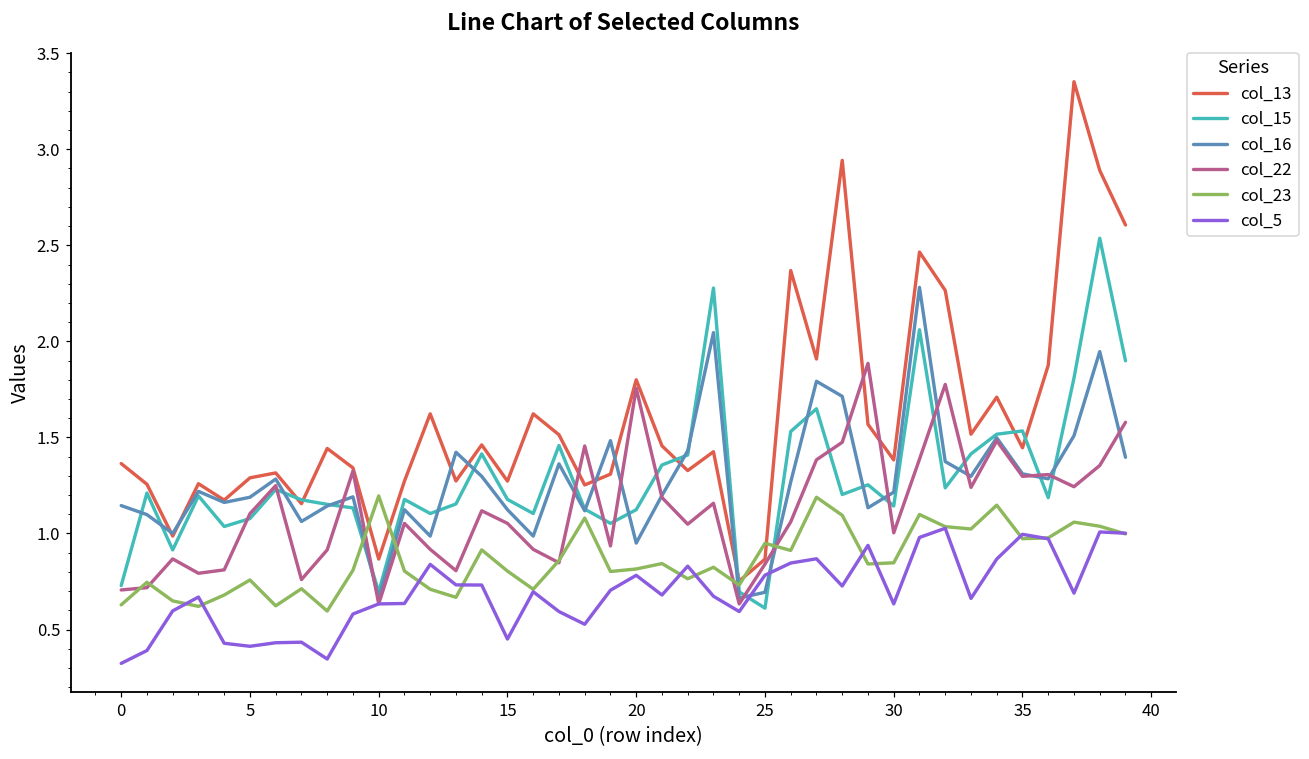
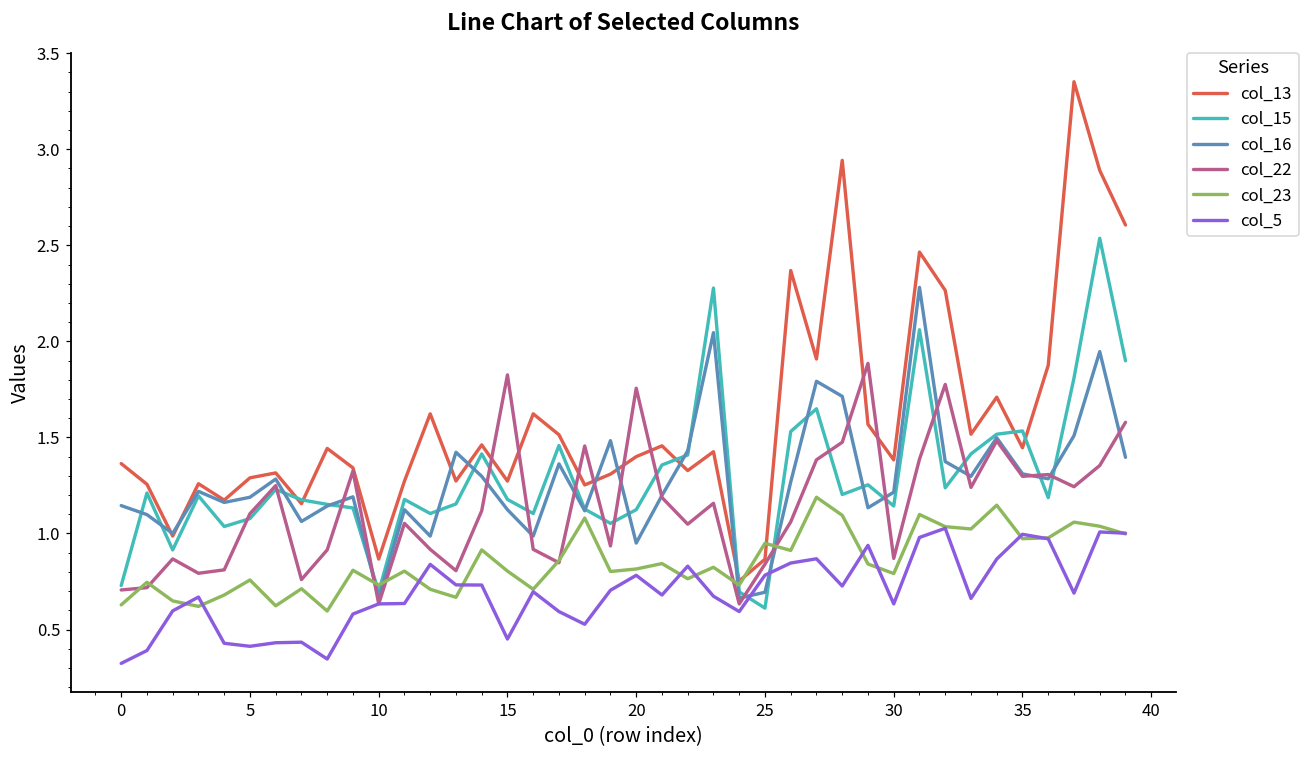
  {
    "col_13": {
      "0": 1.36,
      "5": 1.3,
      "10": 0.87,
      "15": 1.27,
-     "20": 1.8,
+     "20": 1.4,
      "25": 0.87,
      "30": 1.38,
      "35": 1.45
    },
    "col_22": {
      "0": 0.71,
      "5": 1.10,
-     "15": 1.05,
+     "15": 1.83,
      "20": 1.76,
      "25": 0.84,
-     "30": 1.00
+     "30": 0.87
    },
    "col_23": {
      "0": 0.63,
      "5": 0.76,
-     "10": 1.20,
+     "10": 0.73,
      "15": 0.80,
      "20": 0.82,
      "25": 0.95,
-     "30": 0.85,
+     "30": 0.79,
      "35": 0.97
    },
    "col_5": {
      "0": 0.32,
      "5": 0.41,
      "15": 0.45,
      "20": 0.78,
      "25": 0.78,
      "30": 0.63,
      "35": 1.00
    }
  }
